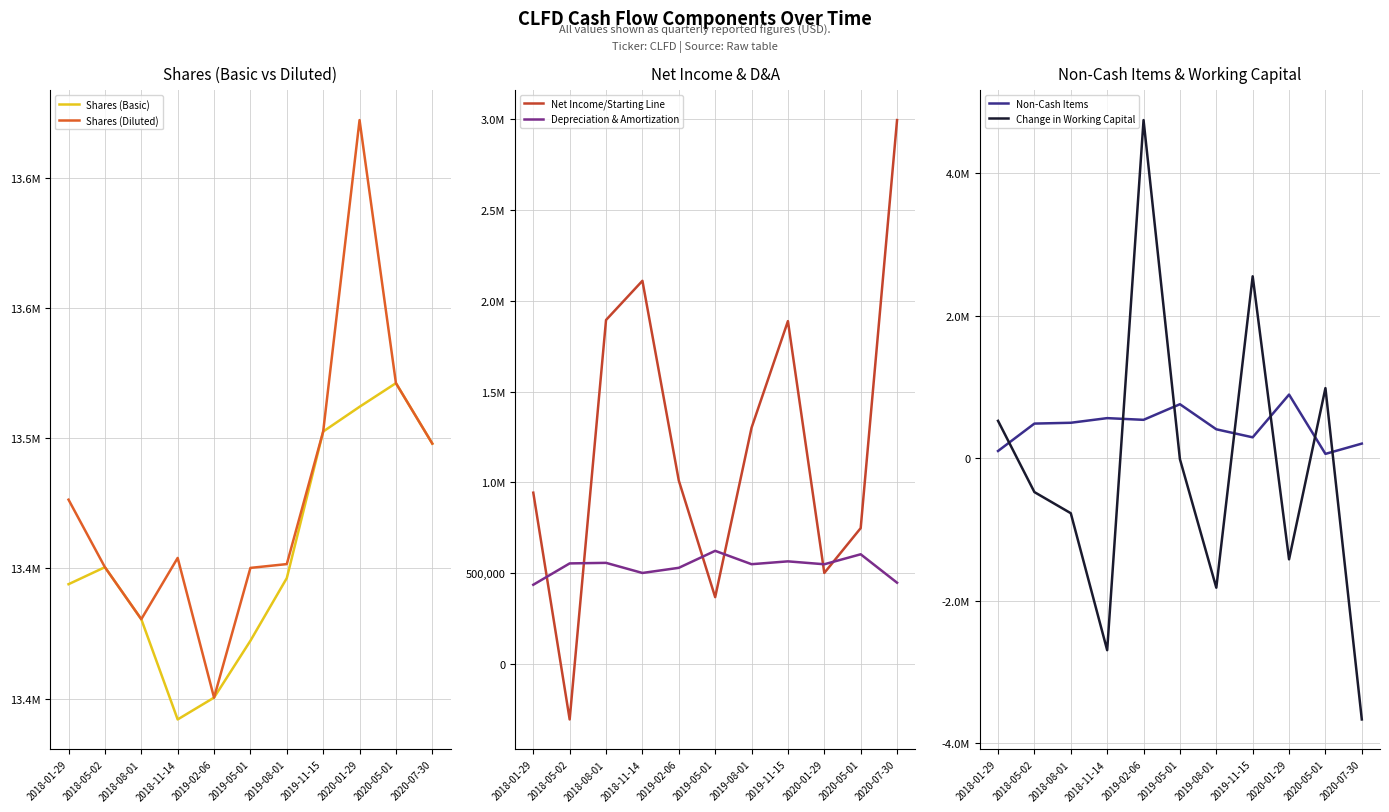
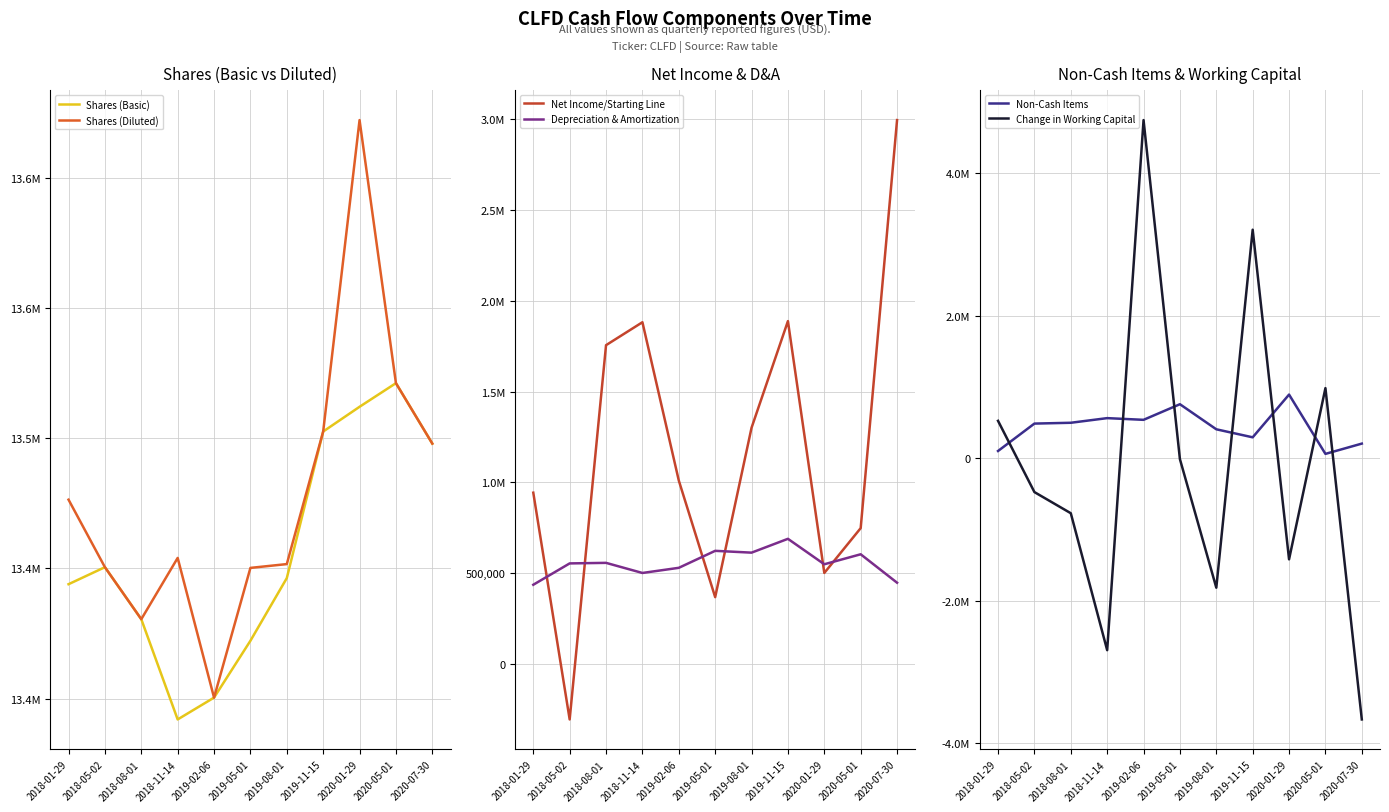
  {
    "Net Income & D&A": {
      "Net Income/Starting Line": {
        "2018-01-29": "940,000",
        "2018-05-02": "-310,000",
-       "2018-08-01": "1,890,000",
-       "2018-11-14": "2,110,000",
+       "2018-08-01": "1,760,000",
+       "2018-11-14": "1,880,000",
        "2019-02-06": "1,010,000",
        "2019-05-01": "370,000",
        "2019-08-01": "1,300,000",
        "2019-11-15": "1,890,000",
        "2020-01-29": "500,000",
        "2020-05-01": "750,000",
        "2020-07-30": "2,990,000"
      },
      "Depreciation & Amortization": {
        "2018-01-29": "440,000",
        "2018-05-02": "550,000",
        "2018-08-01": "560,000",
        "2018-11-14": "500,000",
        "2019-02-06": "530,000",
        "2019-05-01": "620,000",
-       "2019-08-01": "550,000",
-       "2019-11-15": "570,000",
+       "2019-08-01": "610,000",
+       "2019-11-15": "690,000",
        "2020-01-29": "550,000",
        "2020-05-01": "600,000",
        "2020-07-30": "450,000"
      }
    },
    "Non-Cash Items & Working Capital": {
      "Non-Cash Items": {
        "2018-01-29": "100000",
        "2018-05-02": "500000",
        "2018-08-01": "500000",
        "2018-11-14": "600000",
        "2019-02-06": "500000",
        "2019-05-01": "800000",
        "2019-08-01": "400000",
        "2019-11-15": "300000",
        "2020-01-29": "900000",
        "2020-05-01": "100000",
        "2020-07-30": "200000"
      },
      "Change in Working Capital": {
        "2018-01-29": "500000",
        "2018-05-02": "-500000",
        "2018-08-01": "-800000",
        "2018-11-14": "-2700000",
        "2019-02-06": "4700000",
        "2019-05-01": "0",
        "2019-08-01": "-1800000",
-       "2019-11-15": "2600000",
+       "2019-11-15": "3200000",
        "2020-01-29": "-1400000",
        "2020-05-01": "1000000",
        "2020-07-30": "-3700000"
      }
    }
  }
